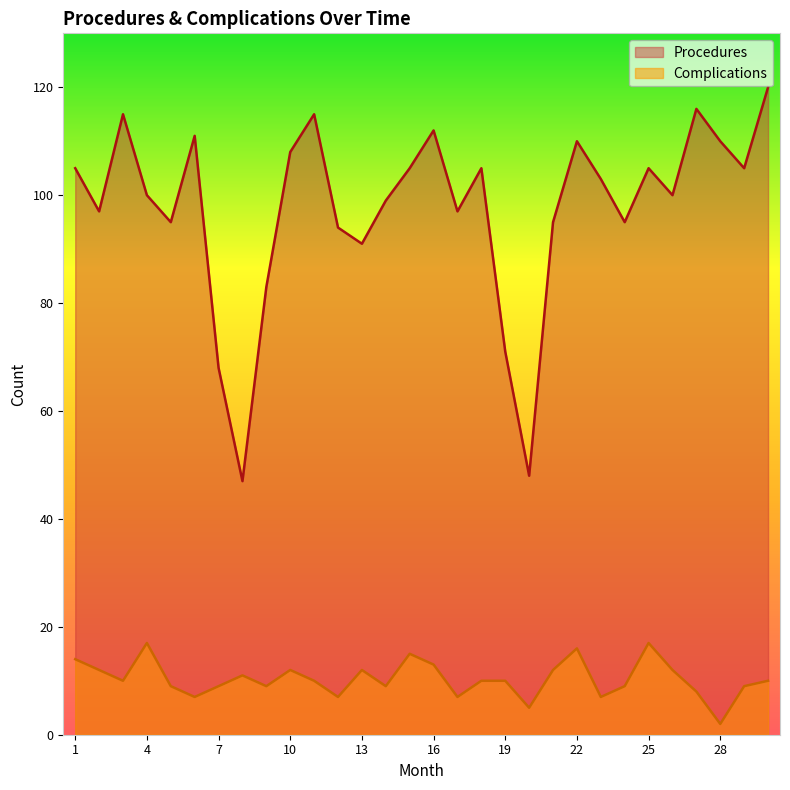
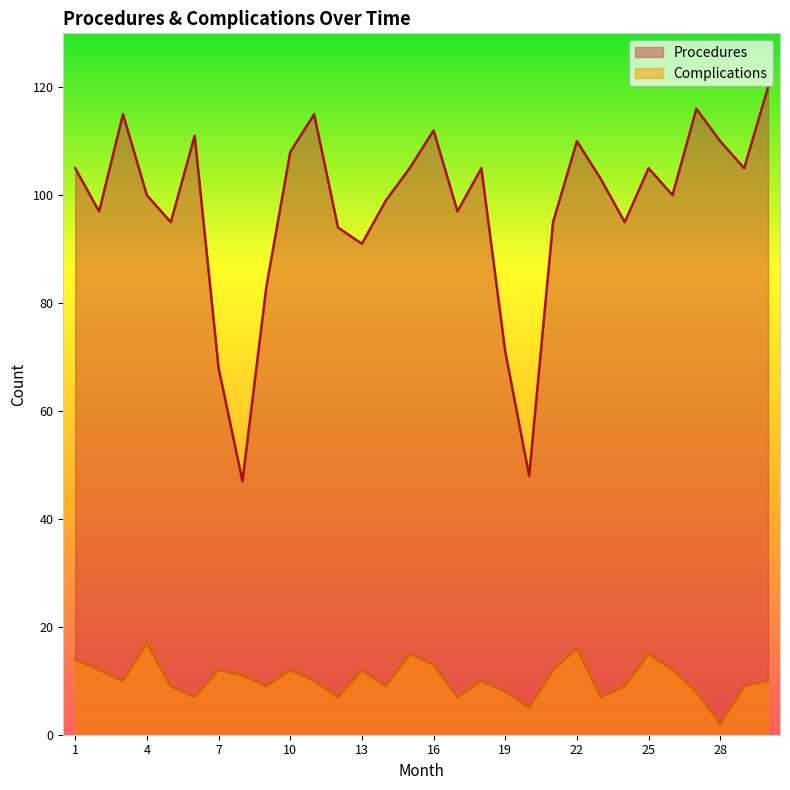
  {
    "Procedures": {
      "1": 105,
      "4": 100,
      "7": 68,
      "10": 108,
      "13": 91,
      "16": 112,
      "19": 71,
      "22": 110,
      "25": 105,
      "28": 110
    },
    "Complications": {
      "1": 14,
      "4": 17,
-     "7": 9,
+     "7": 12,
      "10": 12,
      "13": 12,
      "16": 13,
-     "19": 10,
+     "19": 8,
      "22": 16,
-     "25": 17,
+     "25": 15,
      "28": 2
    }
  }
